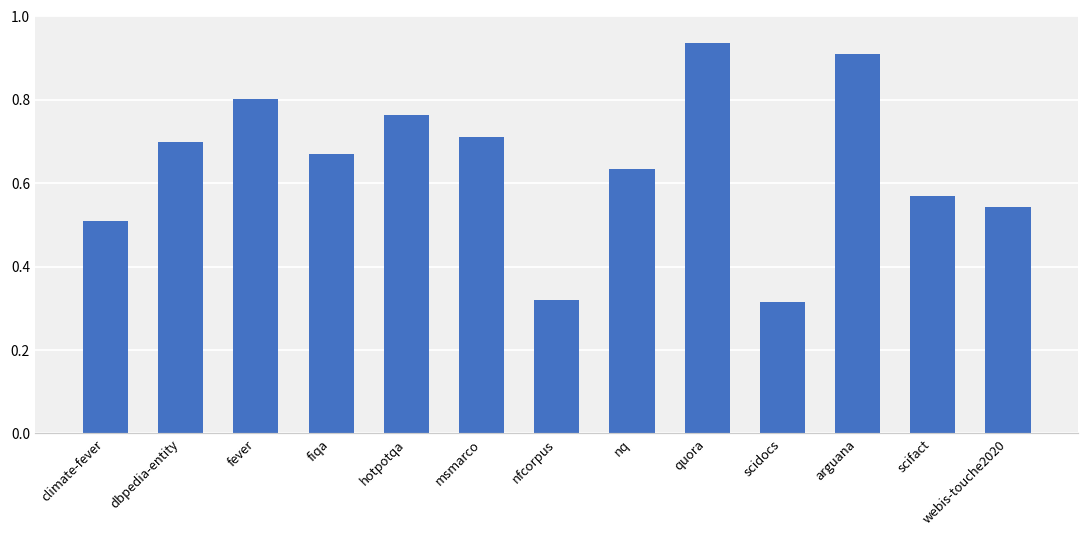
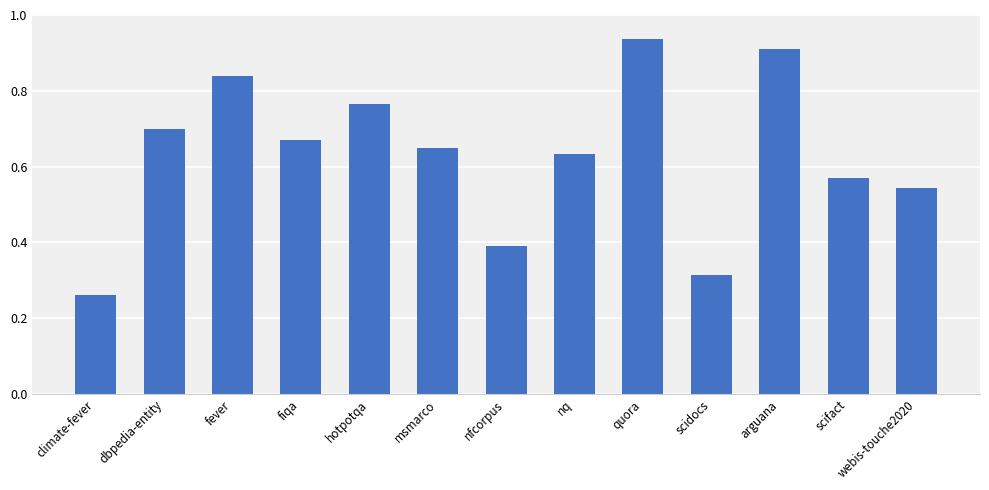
  {
-   "climate-fever": 0.51,
+   "climate-fever": 0.26,
    "dbpedia-entity": 0.70,
-   "fever": 0.80,
+   "fever": 0.84,
    "fiqa": 0.67,
    "hotpotqa": 0.76,
-   "msmarco": 0.71,
-   "nfcorpus": 0.32,
+   "msmarco": 0.65,
+   "nfcorpus": 0.39,
    "nq": 0.63,
    "quora": 0.94,
    "scidocs": 0.32,
    "arguana": 0.91,
    "scifact": 0.57,
    "webis-touche2020": 0.54
  }
